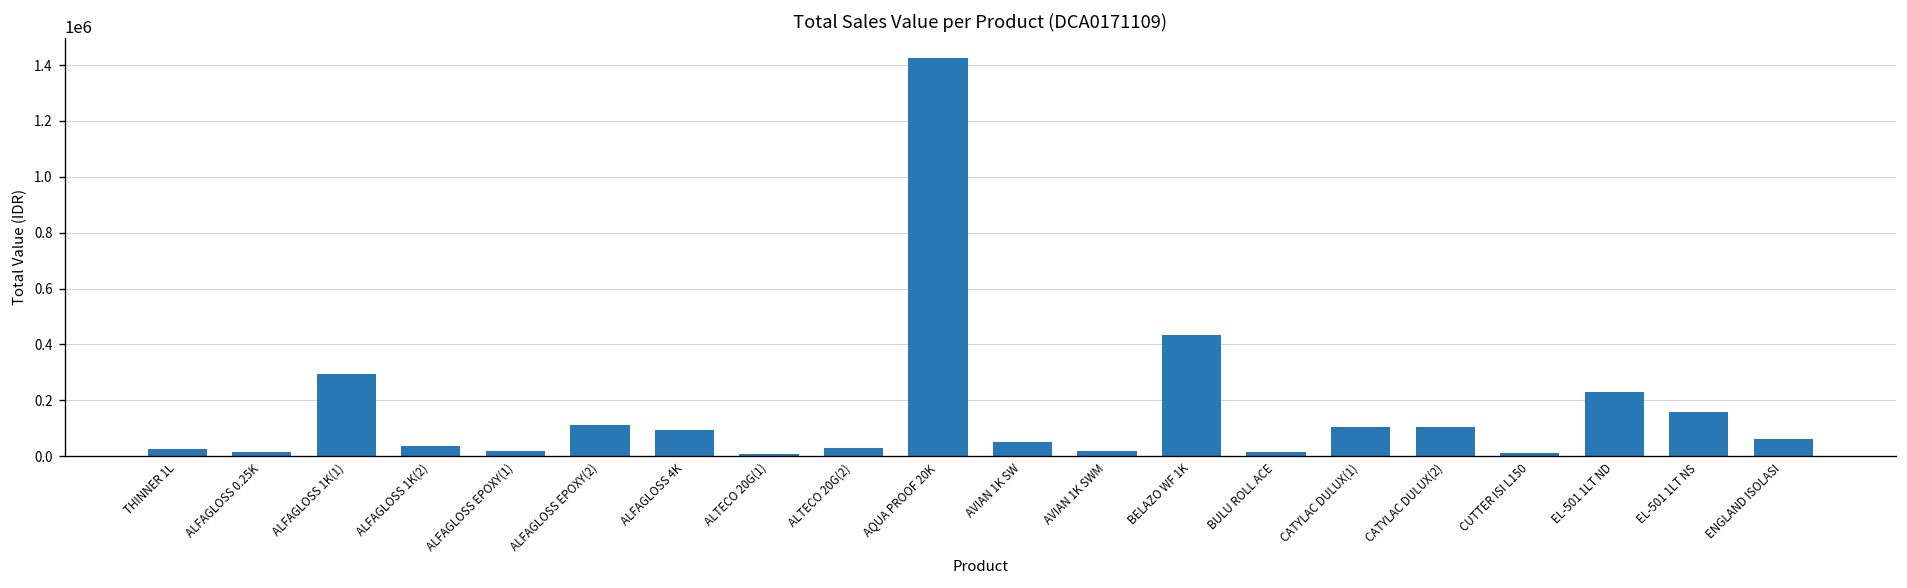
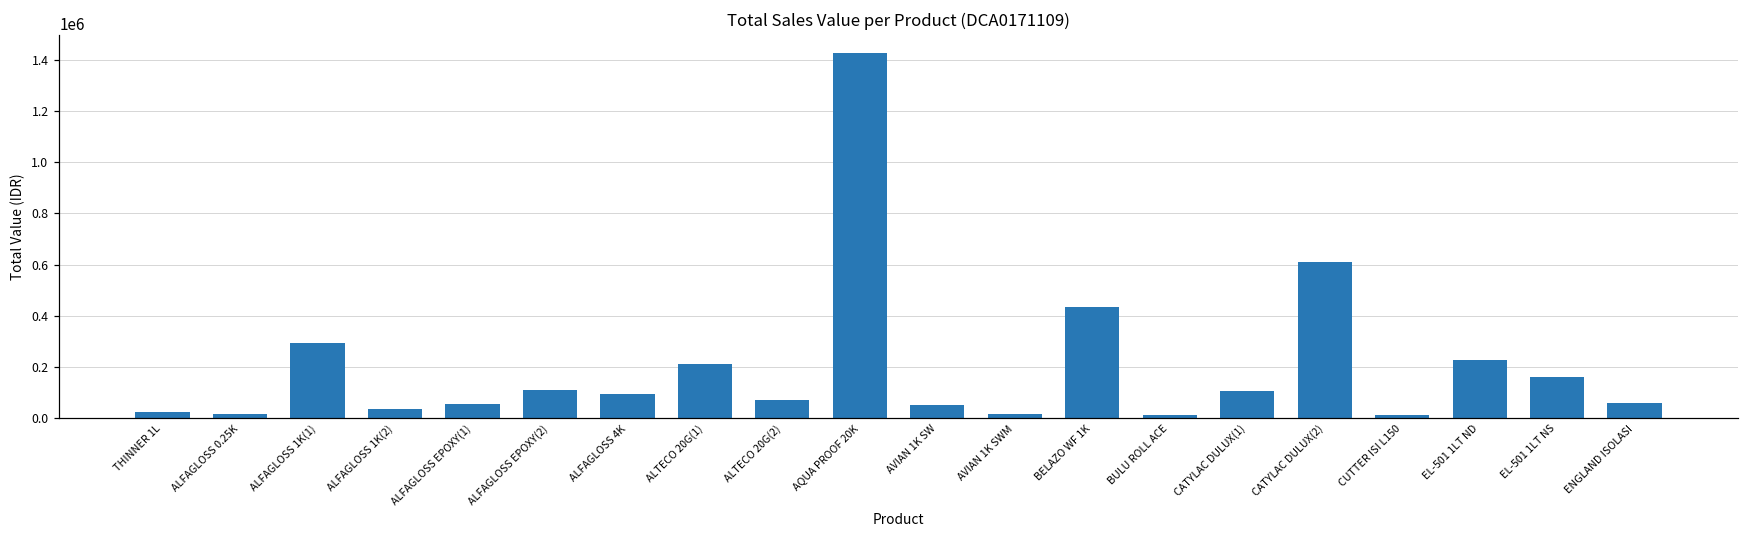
  {
    "THINNER 1L": 30000,
    "ALFAGLOSS 0.25K": 20000,
    "ALFAGLOSS 1K(1)": 290000,
    "ALFAGLOSS 1K(2)": 40000,
-   "ALFAGLOSS EPOXY(1)": 20000,
+   "ALFAGLOSS EPOXY(1)": 60000,
    "ALFAGLOSS EPOXY(2)": 110000,
    "ALFAGLOSS 4K": 90000,
-   "ALTECO 20G(1)": 10000,
-   "ALTECO 20G(2)": 30000,
+   "ALTECO 20G(1)": 210000,
+   "ALTECO 20G(2)": 70000,
    "AQUA PROOF 20K": 1430000,
    "AVIAN 1K SW": 50000,
    "AVIAN 1K SWM": 20000,
    "BELAZO WF 1K": 430000,
    "BULU ROLL ACE": 10000,
    "CATYLAC DULUX(1)": 110000,
-   "CATYLAC DULUX(2)": 110000,
+   "CATYLAC DULUX(2)": 610000,
    "CUTTER ISI L150": 10000,
    "EL-501 1LT ND": 230000,
    "EL-501 1LT NS": 160000,
    "ENGLAND ISOLASI": 60000
  }
